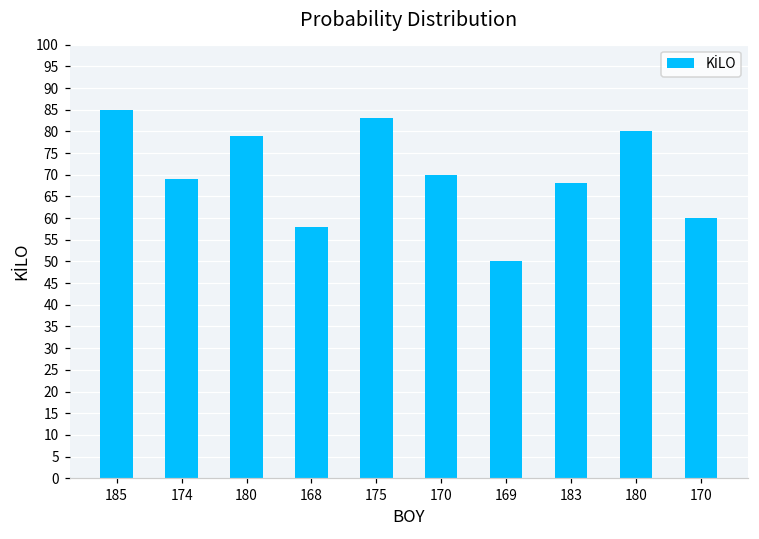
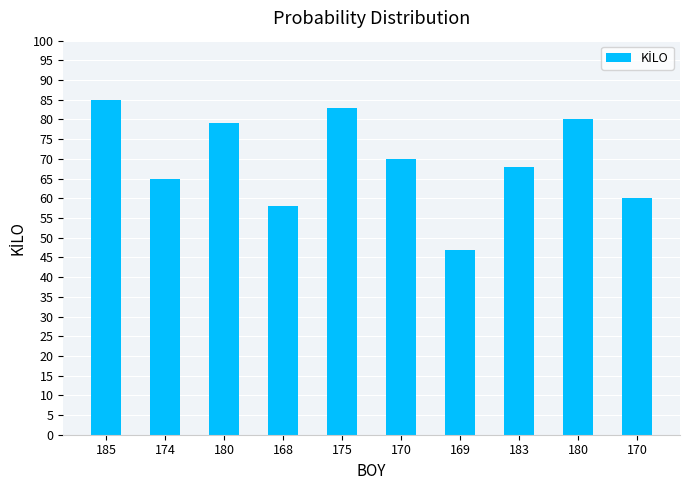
  {
    "185": 85,
-   "174": 69,
+   "174": 65,
    "168": 58,
    "175": 83,
-   "169": 50,
+   "169": 47,
    "183": 68
  }
